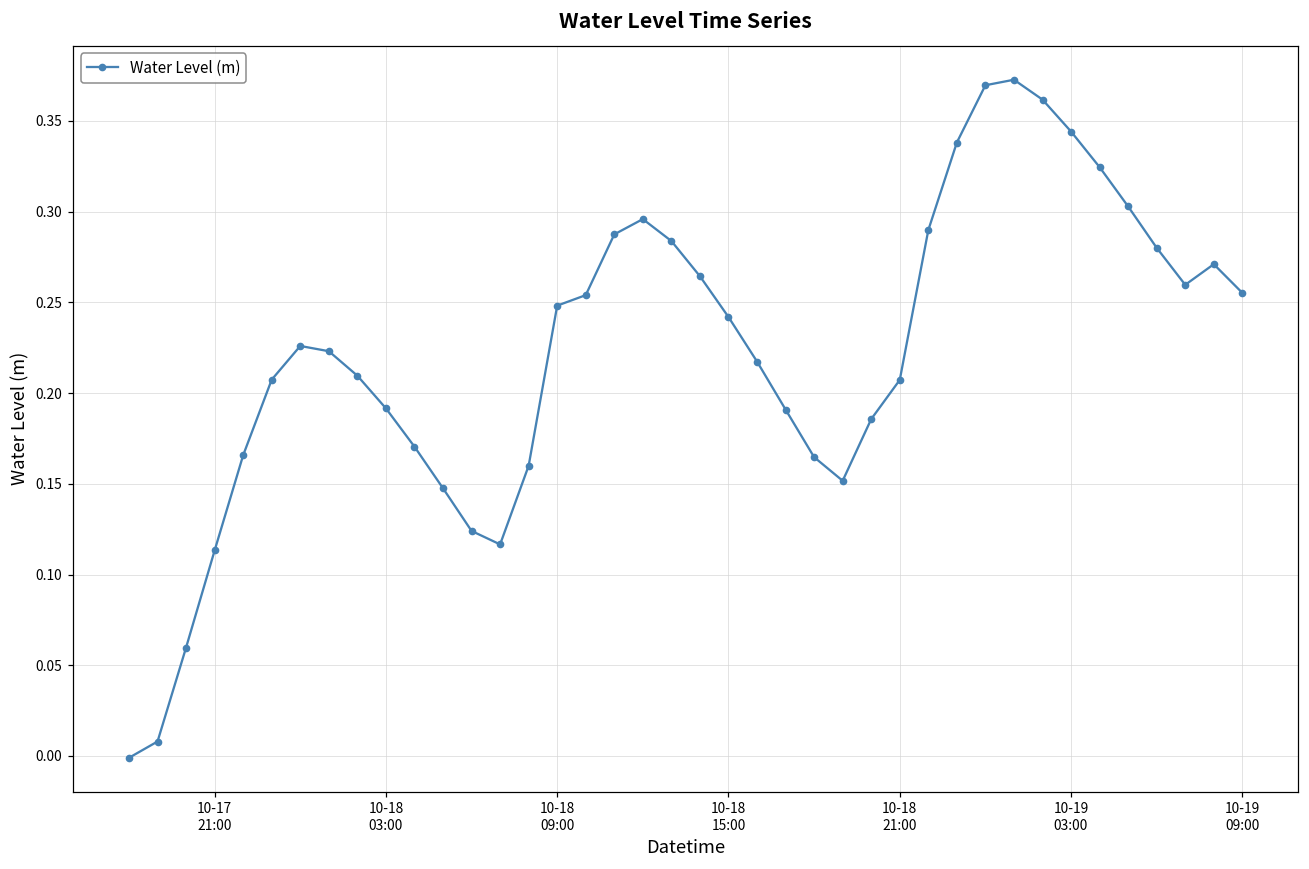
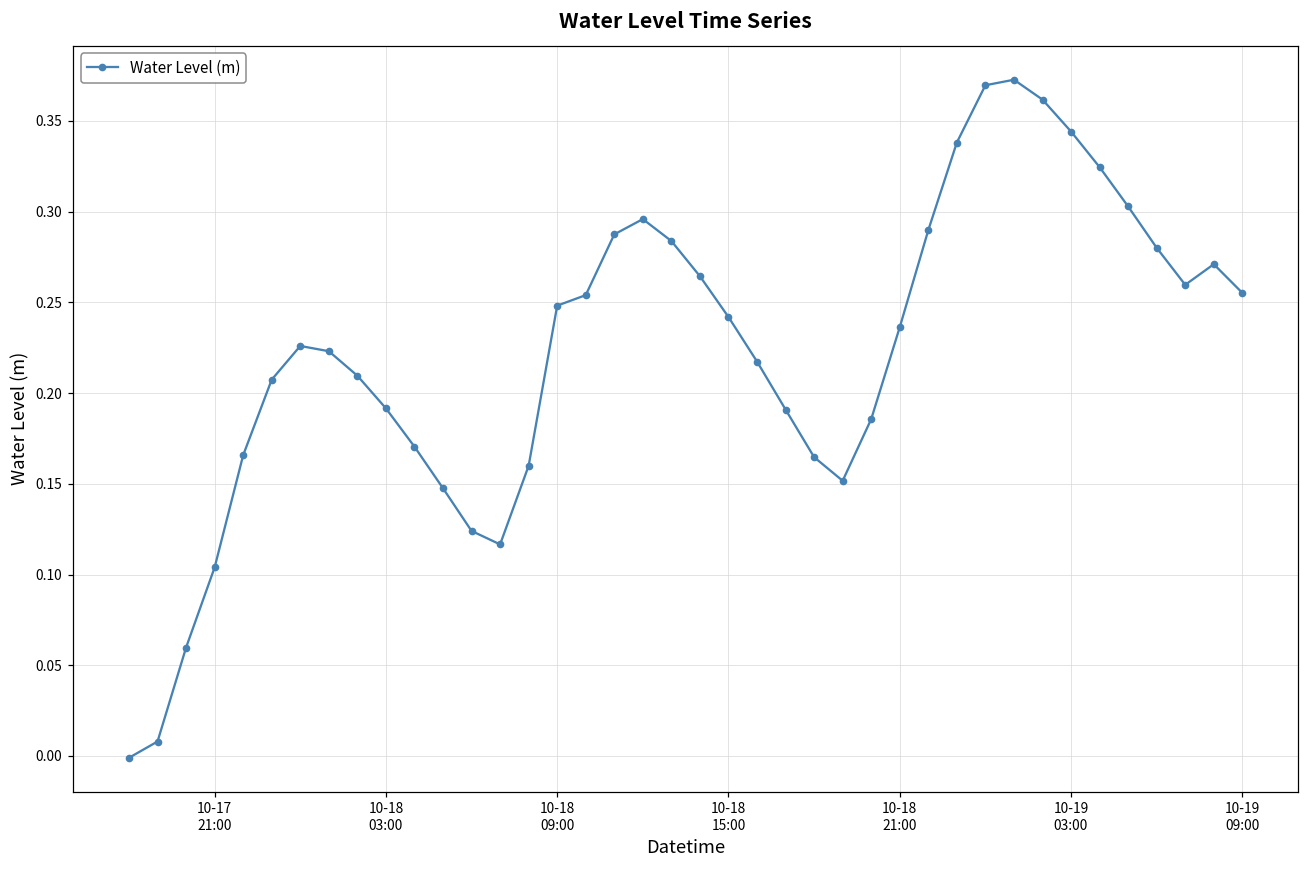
  {
-   "10-17 21:00": 0.113,
+   "10-17 21:00": 0.104,
    "10-18 03:00": 0.192,
    "10-18 09:00": 0.248,
    "10-18 15:00": 0.242,
-   "10-18 21:00": 0.207,
+   "10-18 21:00": 0.236,
    "10-19 03:00": 0.344,
    "10-19 09:00": 0.255
  }
